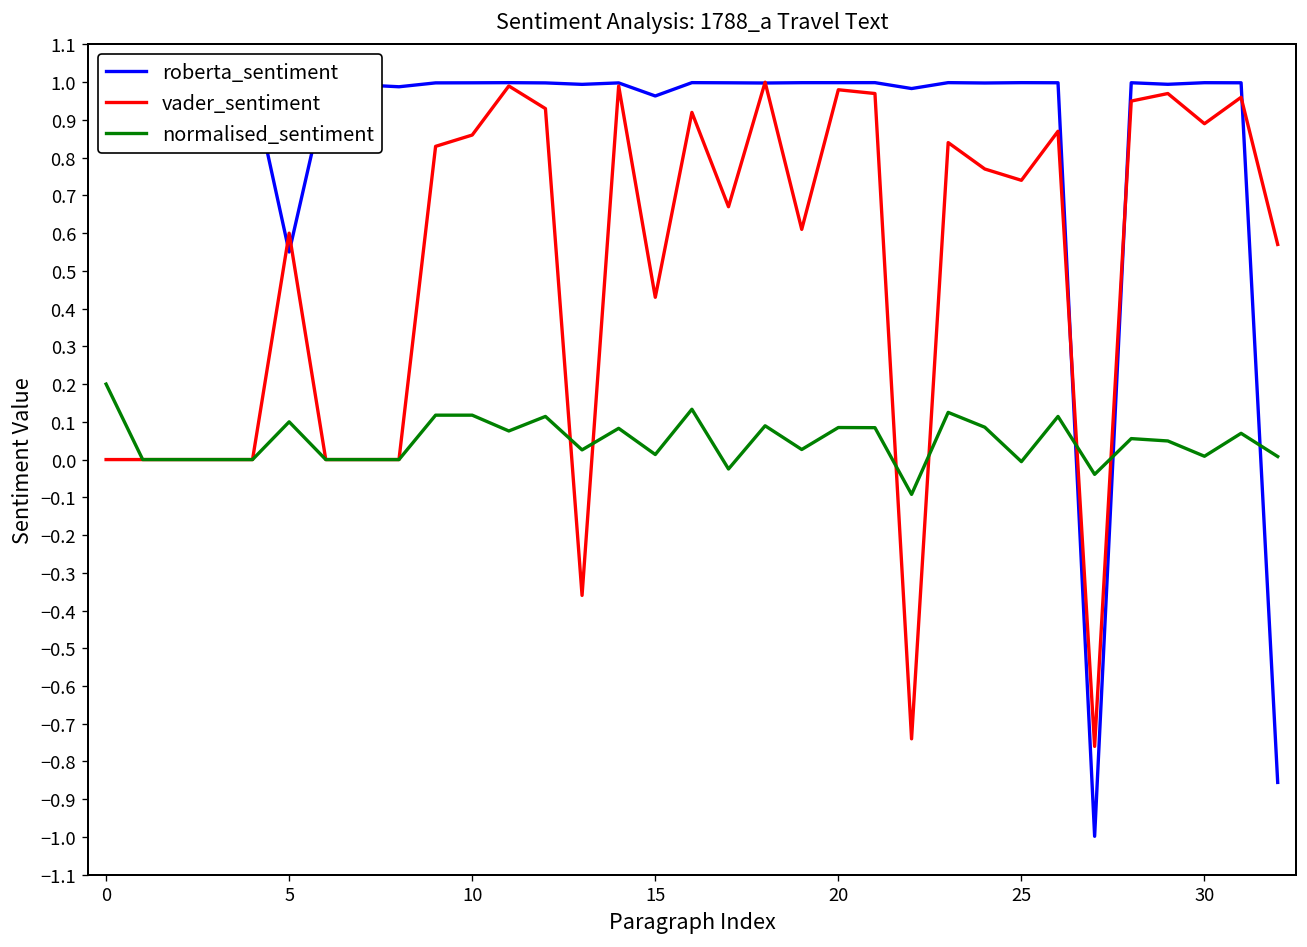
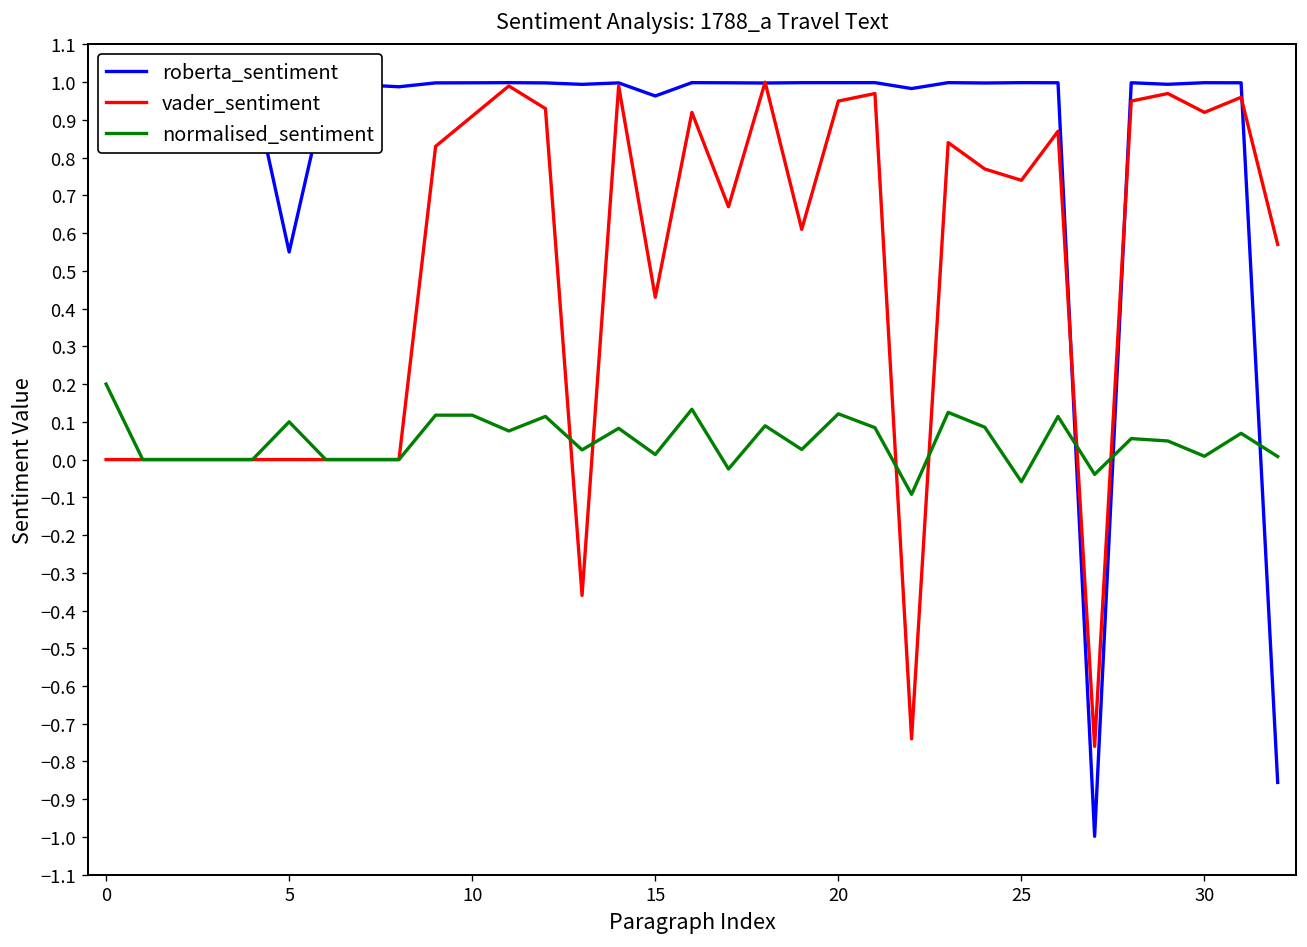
  {
    "roberta_sentiment": {
      "5": 0.55,
      "10": 1.00,
      "15": 0.96,
      "20": 1.00,
      "25": 1.00,
      "30": 1.00
    },
    "vader_sentiment": {
      "0": 0.00,
-     "5": 0.6,
-     "10": 0.86,
+     "5": 0.0,
+     "10": 0.91,
      "15": 0.43,
-     "20": 0.98,
+     "20": 0.95,
      "25": 0.74,
-     "30": 0.89
+     "30": 0.92
    },
    "normalised_sentiment": {
      "0": 0.20,
      "5": 0.10,
      "10": 0.12,
      "15": 0.01,
-     "20": 0.08,
-     "25": -0.01,
+     "20": 0.12,
+     "25": -0.06,
      "30": 0.01
    }
  }
